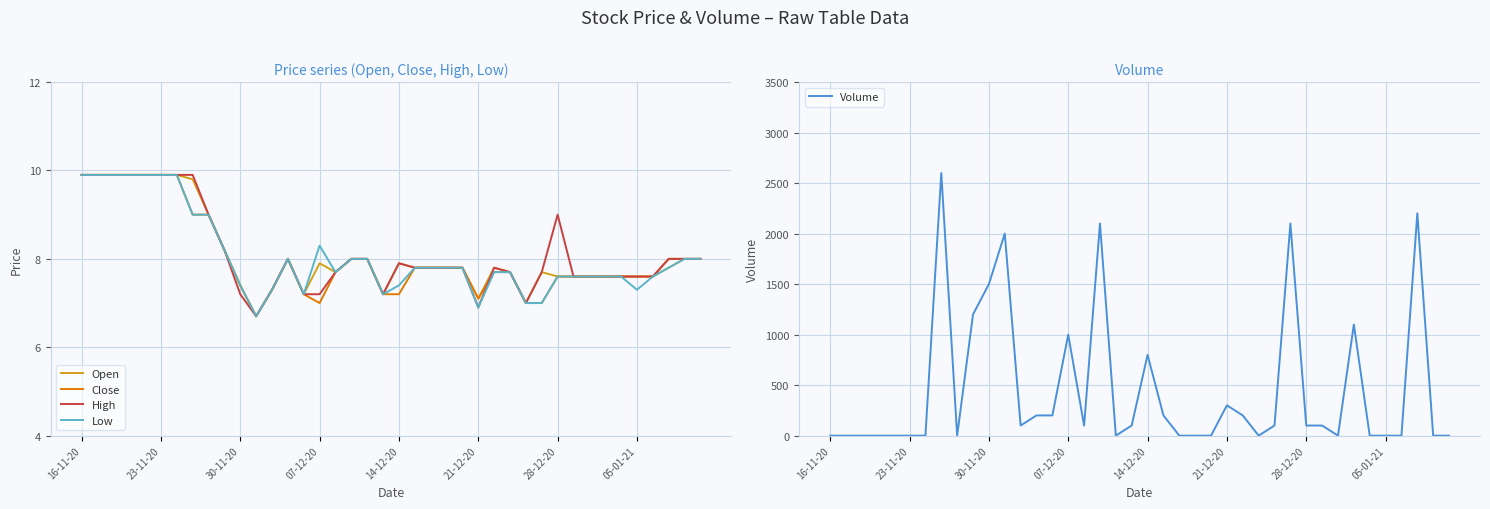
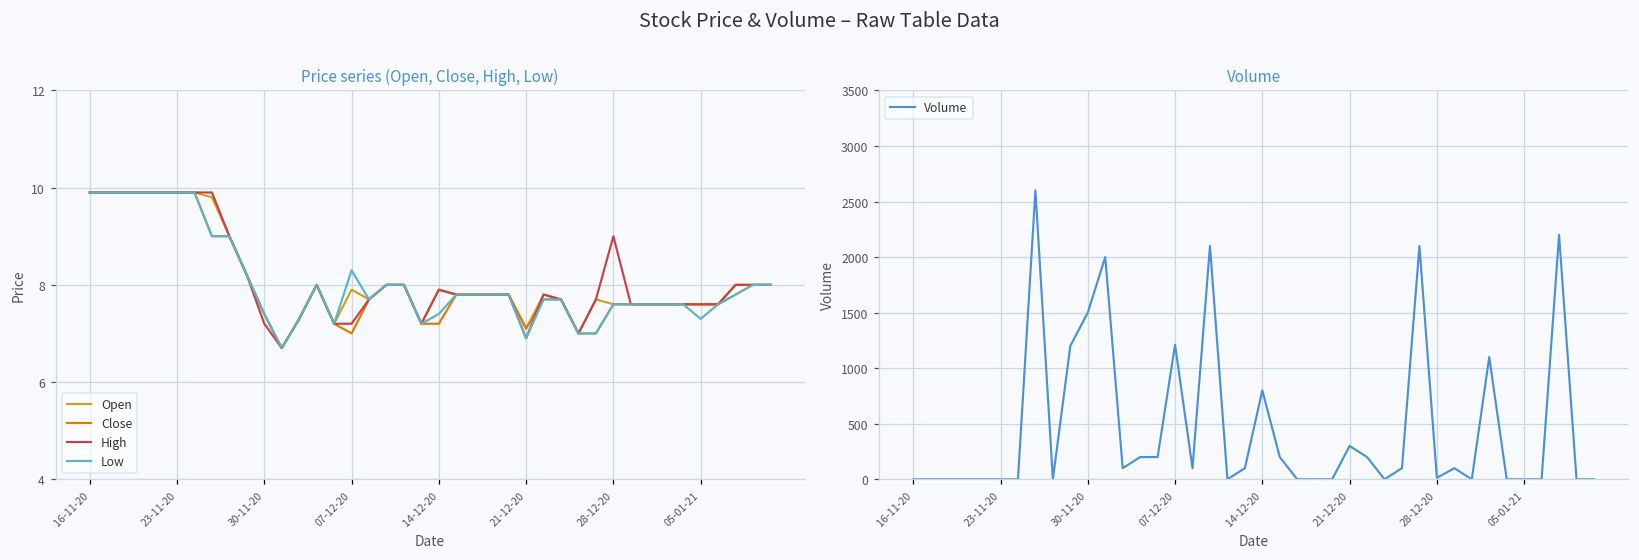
  {
    "Price series (Open, Close, High, Low)": {
      "High": {
        "30-11-20": 7.2,
        "07-12-20": 7.2,
        "28-12-20": 9.0
      },
      "Low": {
        "07-12-20": 8.3,
        "14-12-20": 7.4,
        "05-01-21": 7.3
      }
    },
    "Volume": {
      "16-11-20": 0,
      "23-11-20": 0,
      "30-11-20": 1500,
-     "07-12-20": 1000,
+     "07-12-20": 1210,
      "14-12-20": 800,
      "21-12-20": 300,
-     "28-12-20": 100,
+     "28-12-20": 10,
      "05-01-21": 0
    }
  }
